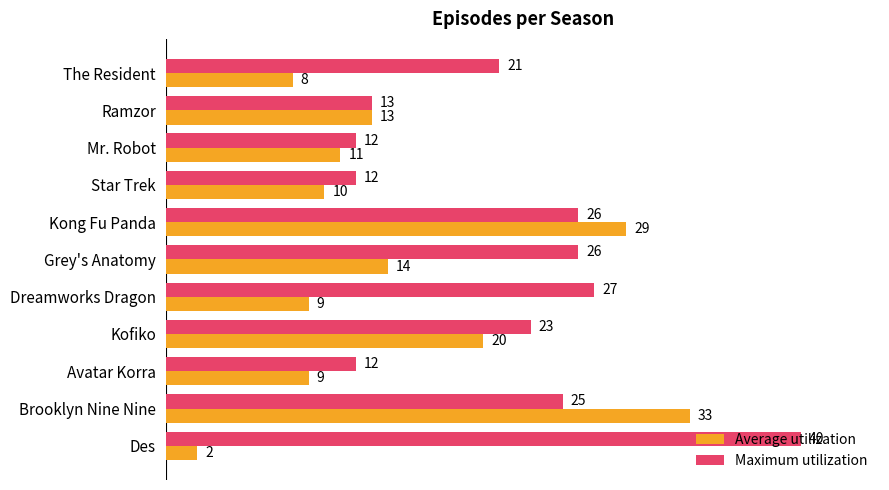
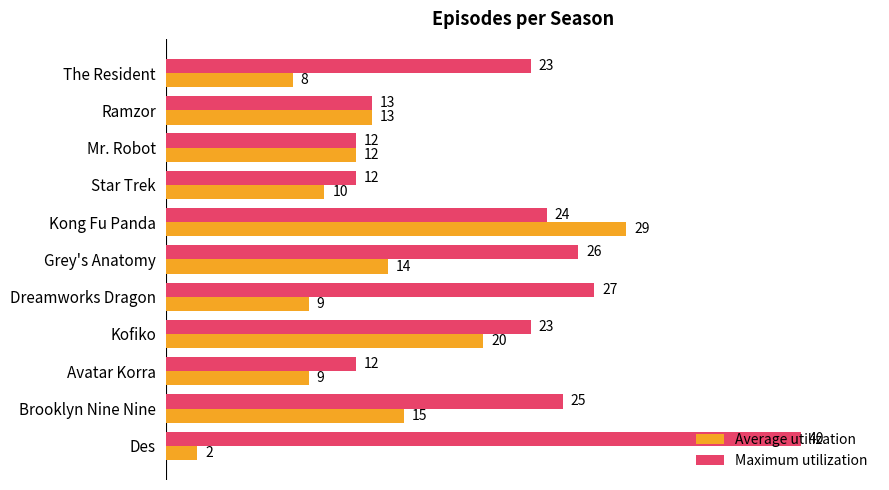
  {
    "Average utilization": {
      "The Resident": 8,
      "Ramzor": 13,
-     "Mr. Robot": 11,
+     "Mr. Robot": 12,
      "Star Trek": 10,
      "Kong Fu Panda": 29,
      "Grey's Anatomy": 14,
      "Dreamworks Dragon": 9,
      "Kofiko": 20,
      "Avatar Korra": 9,
-     "Brooklyn Nine Nine": 33,
+     "Brooklyn Nine Nine": 15,
      "Des": 2
    },
    "Maximum utilization": {
-     "The Resident": 21,
+     "The Resident": 23,
      "Ramzor": 13,
      "Mr. Robot": 12,
      "Star Trek": 12,
-     "Kong Fu Panda": 26,
+     "Kong Fu Panda": 24,
      "Grey's Anatomy": 26,
      "Dreamworks Dragon": 27,
      "Kofiko": 23,
      "Avatar Korra": 12,
      "Brooklyn Nine Nine": 25,
      "Des": 40
    }
  }
